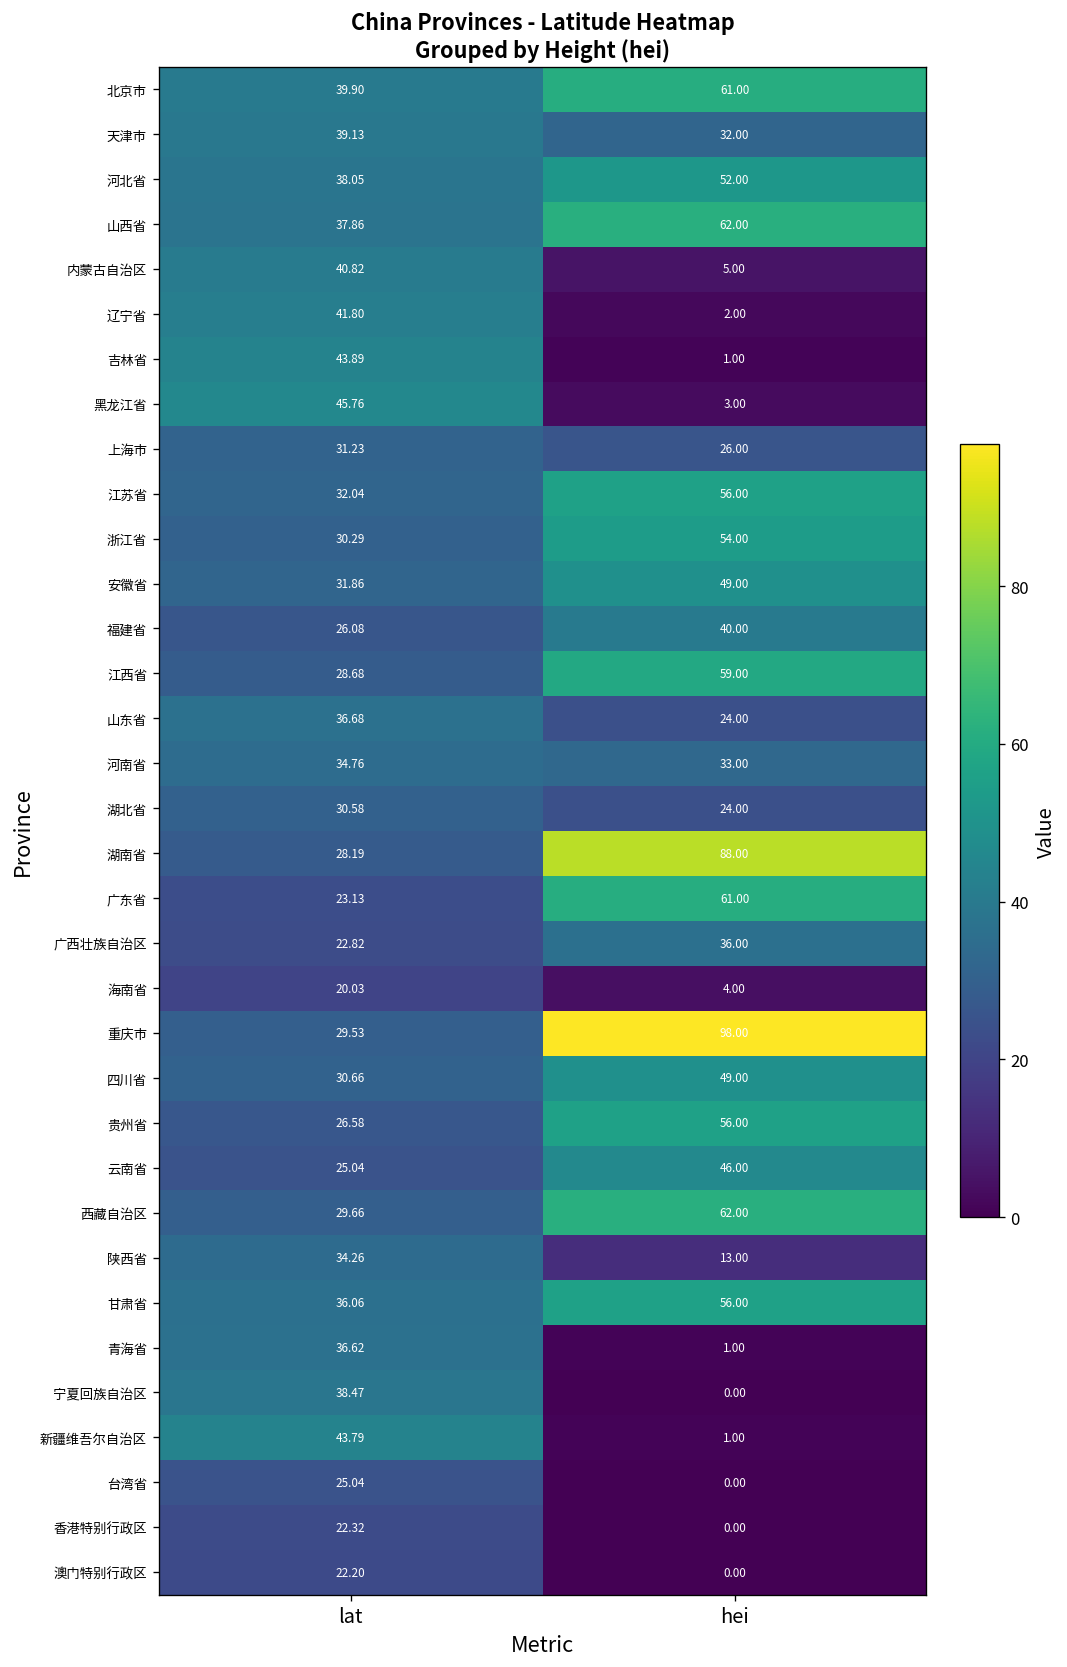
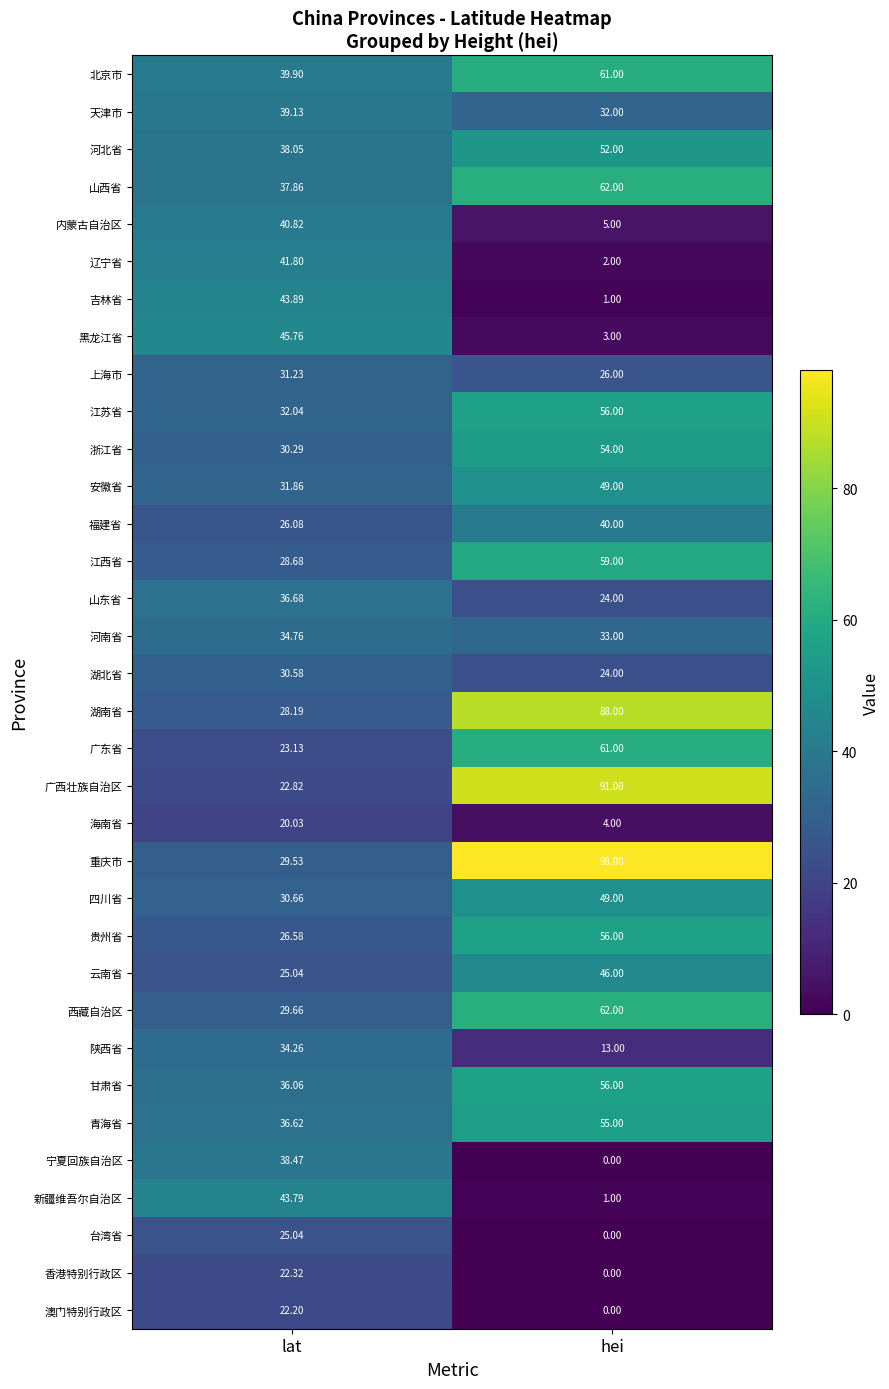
  {
    "北京市": {
      "lat": 39.90,
      "hei": 61.00
    },
    "天津市": {
      "lat": 39.13,
      "hei": 32.00
    },
    "河北省": {
      "lat": 38.05,
      "hei": 52.00
    },
    "山西省": {
      "lat": 37.86,
      "hei": 62.00
    },
    "内蒙古自治区": {
      "lat": 40.82,
      "hei": 5.00
    },
    "辽宁省": {
      "lat": 41.80,
      "hei": 2.00
    },
    "吉林省": {
      "lat": 43.89,
      "hei": 1.00
    },
    "黑龙江省": {
      "lat": 45.76,
      "hei": 3.00
    },
    "上海市": {
      "lat": 31.23,
      "hei": 26.00
    },
    "江苏省": {
      "lat": 32.04,
      "hei": 56.00
    },
    "浙江省": {
      "lat": 30.29,
      "hei": 54.00
    },
    "安徽省": {
      "lat": 31.86,
      "hei": 49.00
    },
    "福建省": {
      "lat": 26.08,
      "hei": 40.00
    },
    "江西省": {
      "lat": 28.68,
      "hei": 59.00
    },
    "山东省": {
      "lat": 36.68,
      "hei": 24.00
    },
    "河南省": {
      "lat": 34.76,
      "hei": 33.00
    },
    "湖北省": {
      "lat": 30.58,
      "hei": 24.00
    },
    "湖南省": {
      "lat": 28.19,
      "hei": 88.00
    },
    "广东省": {
      "lat": 23.13,
      "hei": 61.00
    },
    "广西壮族自治区": {
      "lat": 22.82,
-     "hei": 36.00
+     "hei": 91.00
    },
    "海南省": {
      "lat": 20.03,
      "hei": 4.00
    },
    "重庆市": {
      "lat": 29.53,
      "hei": 98.00
    },
    "四川省": {
      "lat": 30.66,
      "hei": 49.00
    },
    "贵州省": {
      "lat": 26.58,
      "hei": 56.00
    },
    "云南省": {
      "lat": 25.04,
      "hei": 46.00
    },
    "西藏自治区": {
      "lat": 29.66,
      "hei": 62.00
    },
    "陕西省": {
      "lat": 34.26,
      "hei": 13.00
    },
    "甘肃省": {
      "lat": 36.06,
      "hei": 56.00
    },
    "青海省": {
      "lat": 36.62,
-     "hei": 1.00
+     "hei": 55.00
    },
    "宁夏回族自治区": {
      "lat": 38.47,
      "hei": 0.00
    },
    "新疆维吾尔自治区": {
      "lat": 43.79,
      "hei": 1.00
    },
    "台湾省": {
      "lat": 25.04,
      "hei": 0.00
    },
    "香港特别行政区": {
      "lat": 22.32,
      "hei": 0.00
    },
    "澳门特别行政区": {
      "lat": 22.20,
      "hei": 0.00
    }
  }
